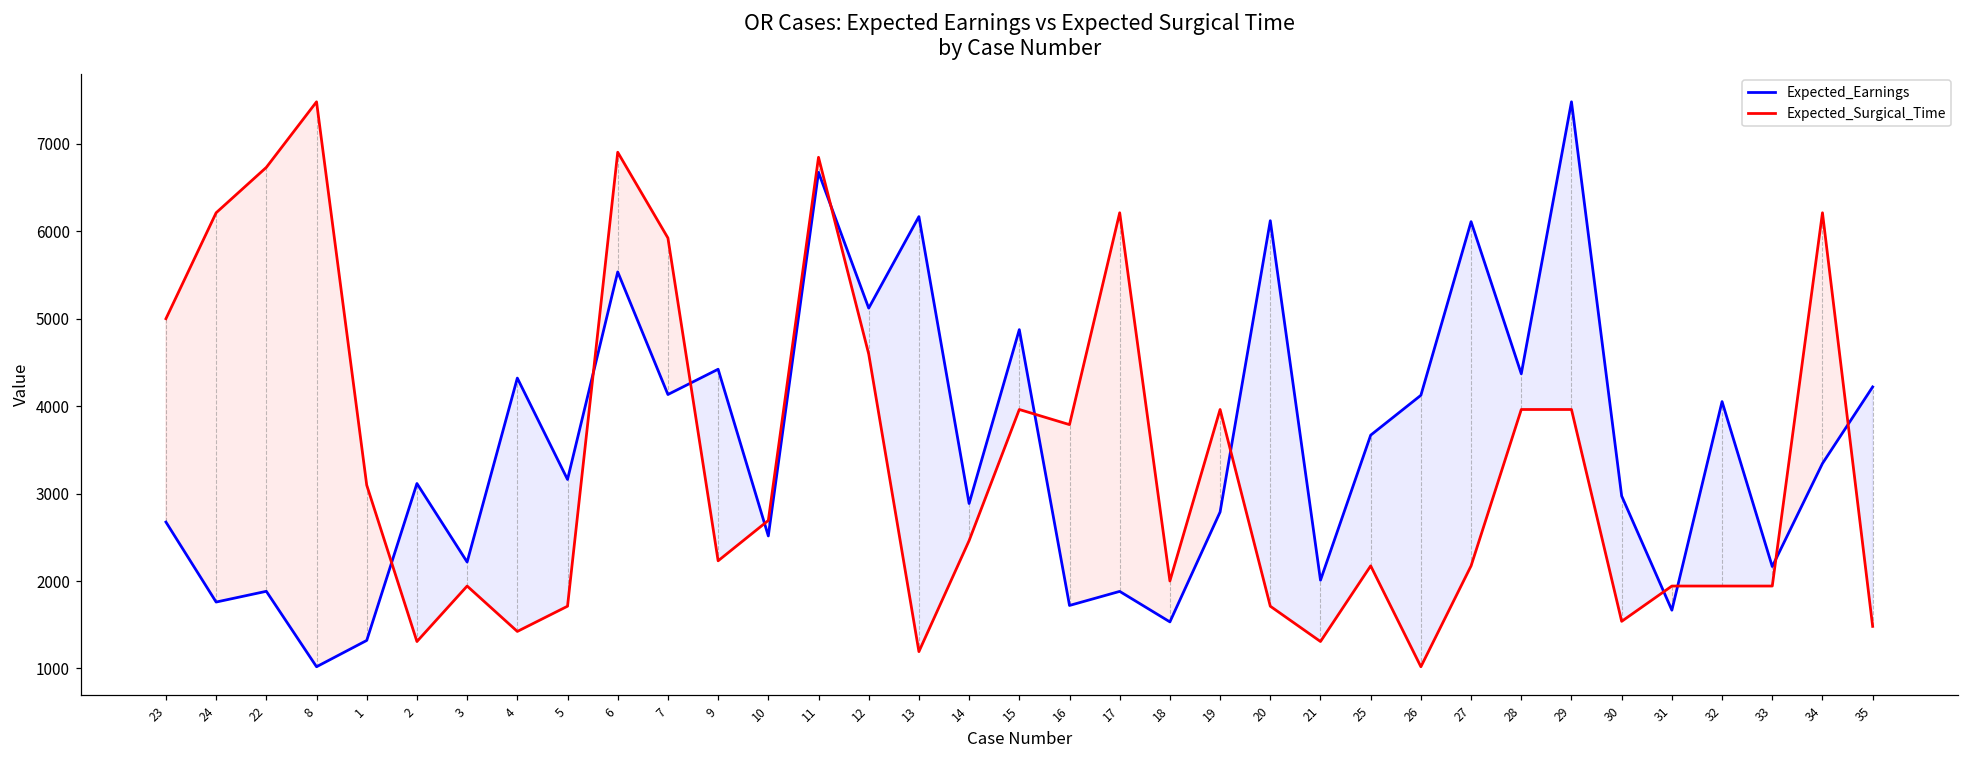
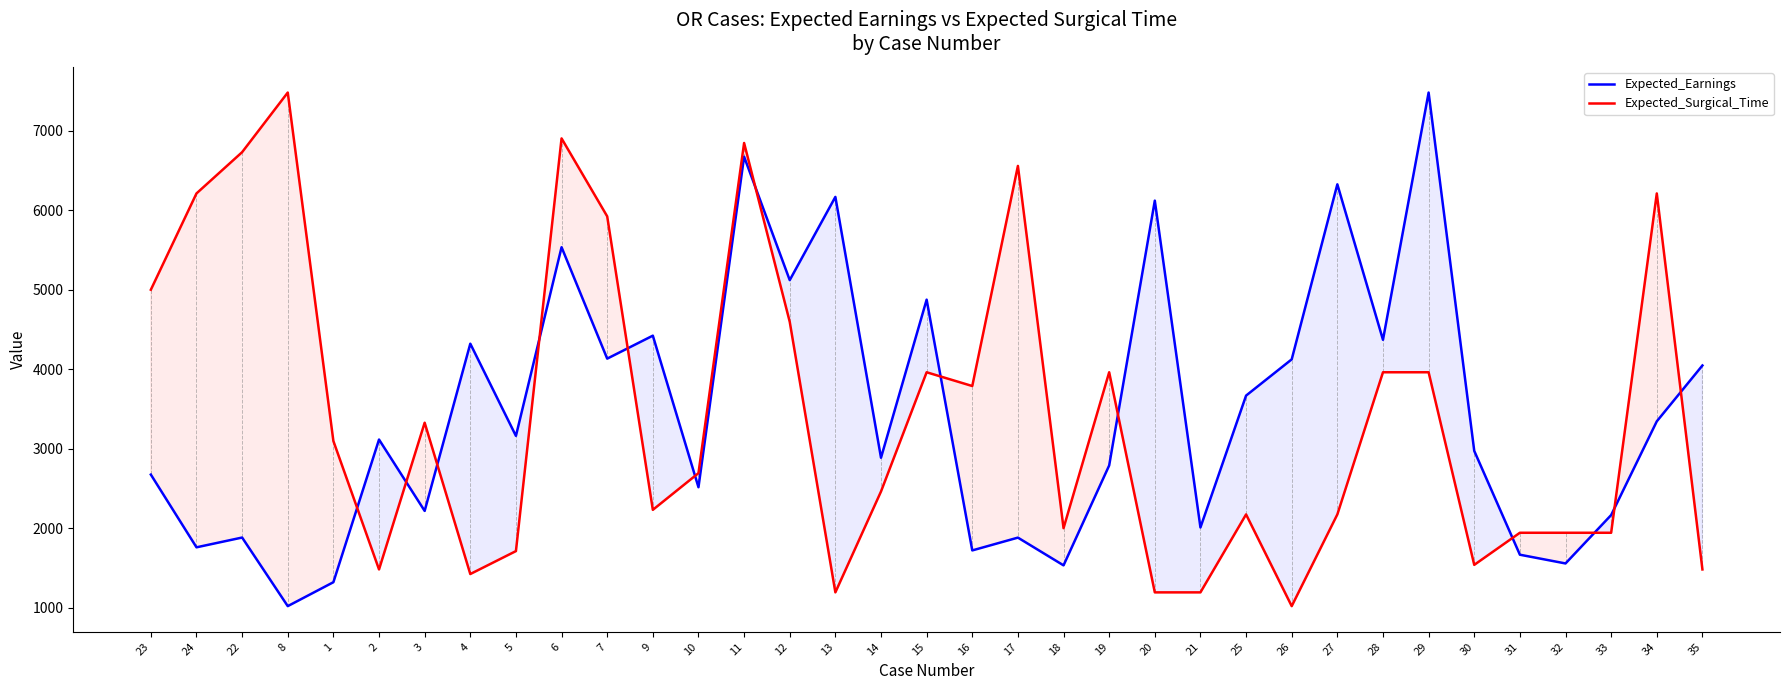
  {
    "Expected_Earnings": {
-     "27": 6100,
-     "32": 4100,
-     "35": 4200
+     "27": 6300,
+     "32": 1600,
+     "35": 4000
    },
    "Expected_Surgical_Time": {
-     "2": 1300,
-     "3": 1900,
-     "17": 6200,
-     "20": 1700,
-     "21": 1300
+     "2": 1500,
+     "3": 3300,
+     "17": 6600,
+     "20": 1200,
+     "21": 1200
    }
  }
